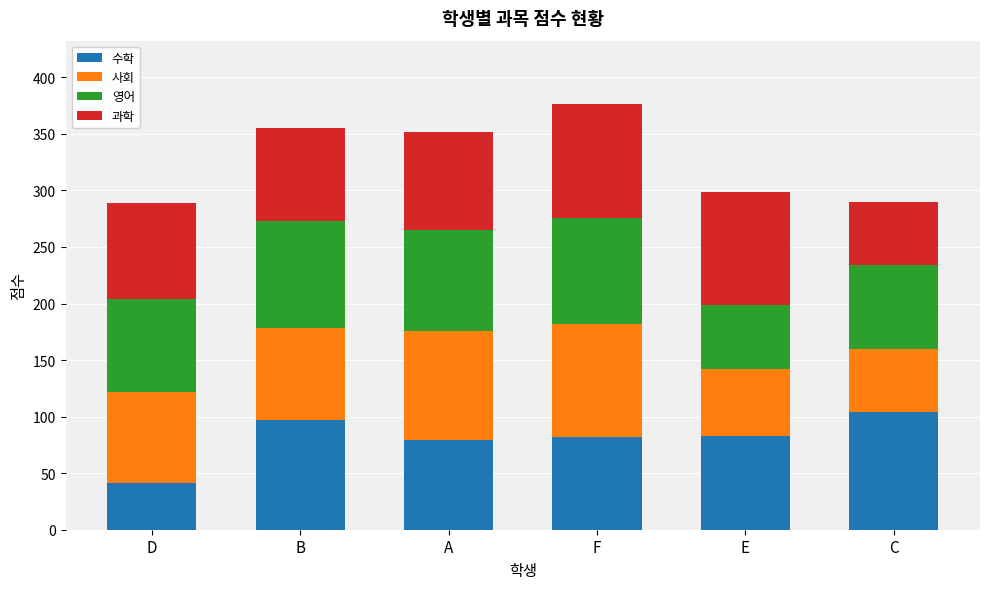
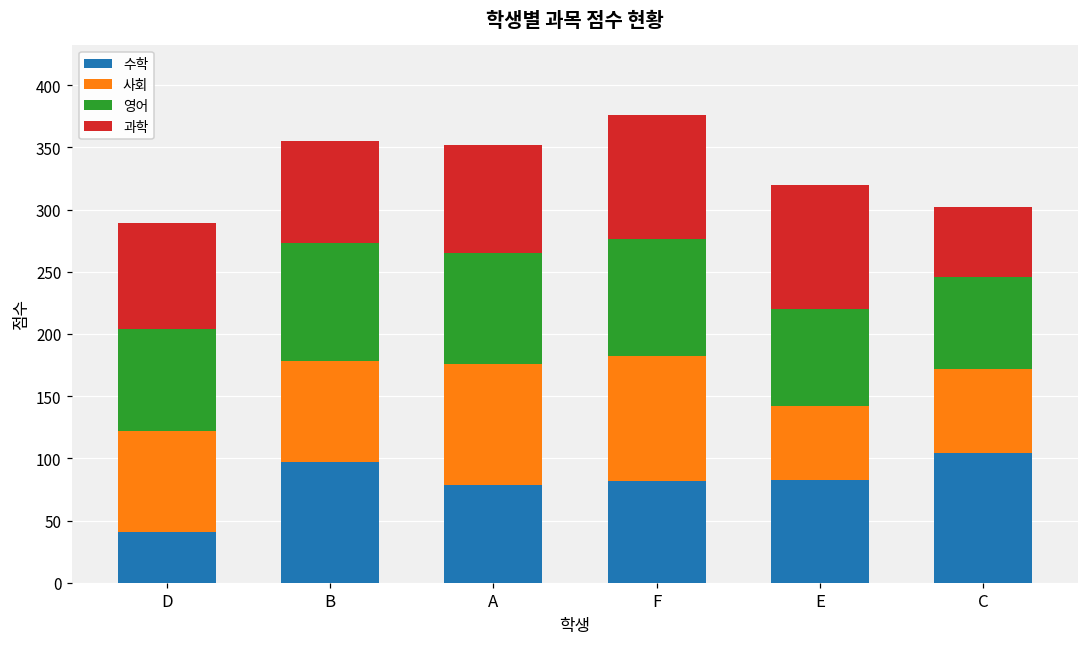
  {
    "수학": {
      "D": 41,
      "B": 97,
      "A": 79,
      "F": 82,
      "E": 83,
      "C": 104
    },
    "사회": {
      "D": 81,
      "B": 81,
      "A": 97,
      "F": 100,
      "E": 59,
-     "C": 56
+     "C": 68
    },
    "영어": {
      "D": 82,
      "B": 95,
      "A": 89,
      "F": 94,
-     "E": 57,
+     "E": 78,
      "C": 74
    },
    "과학": {
      "D": 85,
      "B": 82,
      "A": 87,
      "F": 100,
      "E": 100,
      "C": 56
    }
  }
